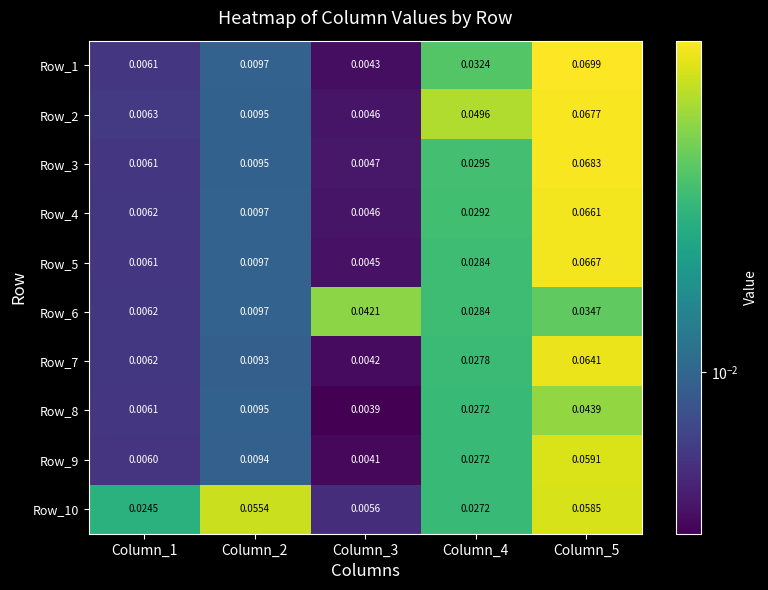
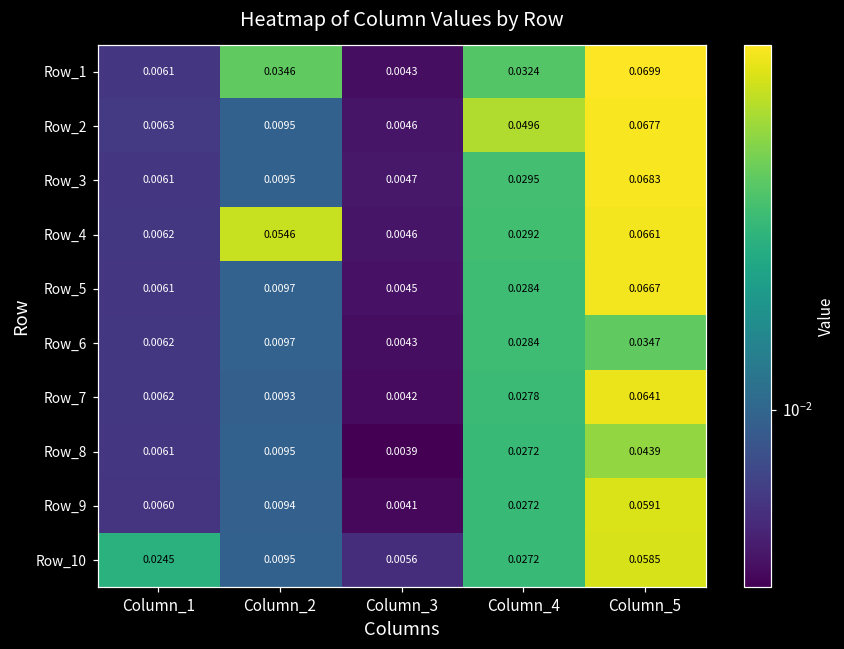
  {
    "Row_1": {
      "Column_1": 0.0061,
-     "Column_2": 0.0097,
+     "Column_2": 0.0346,
      "Column_3": 0.0043,
      "Column_4": 0.0324,
      "Column_5": 0.0699
    },
    "Row_2": {
      "Column_1": 0.0063,
      "Column_2": 0.0095,
      "Column_3": 0.0046,
      "Column_4": 0.0496,
      "Column_5": 0.0677
    },
    "Row_3": {
      "Column_1": 0.0061,
      "Column_2": 0.0095,
      "Column_3": 0.0047,
      "Column_4": 0.0295,
      "Column_5": 0.0683
    },
    "Row_4": {
      "Column_1": 0.0062,
-     "Column_2": 0.0097,
+     "Column_2": 0.0546,
      "Column_3": 0.0046,
      "Column_4": 0.0292,
      "Column_5": 0.0661
    },
    "Row_5": {
      "Column_1": 0.0061,
      "Column_2": 0.0097,
      "Column_3": 0.0045,
      "Column_4": 0.0284,
      "Column_5": 0.0667
    },
    "Row_6": {
      "Column_1": 0.0062,
      "Column_2": 0.0097,
-     "Column_3": 0.0421,
+     "Column_3": 0.0043,
      "Column_4": 0.0284,
      "Column_5": 0.0347
    },
    "Row_7": {
      "Column_1": 0.0062,
      "Column_2": 0.0093,
      "Column_3": 0.0042,
      "Column_4": 0.0278,
      "Column_5": 0.0641
    },
    "Row_8": {
      "Column_1": 0.0061,
      "Column_2": 0.0095,
      "Column_3": 0.0039,
      "Column_4": 0.0272,
      "Column_5": 0.0439
    },
    "Row_9": {
      "Column_1": 0.0060,
      "Column_2": 0.0094,
      "Column_3": 0.0041,
      "Column_4": 0.0272,
      "Column_5": 0.0591
    },
    "Row_10": {
      "Column_1": 0.0245,
-     "Column_2": 0.0554,
+     "Column_2": 0.0095,
      "Column_3": 0.0056,
      "Column_4": 0.0272,
      "Column_5": 0.0585
    }
  }
